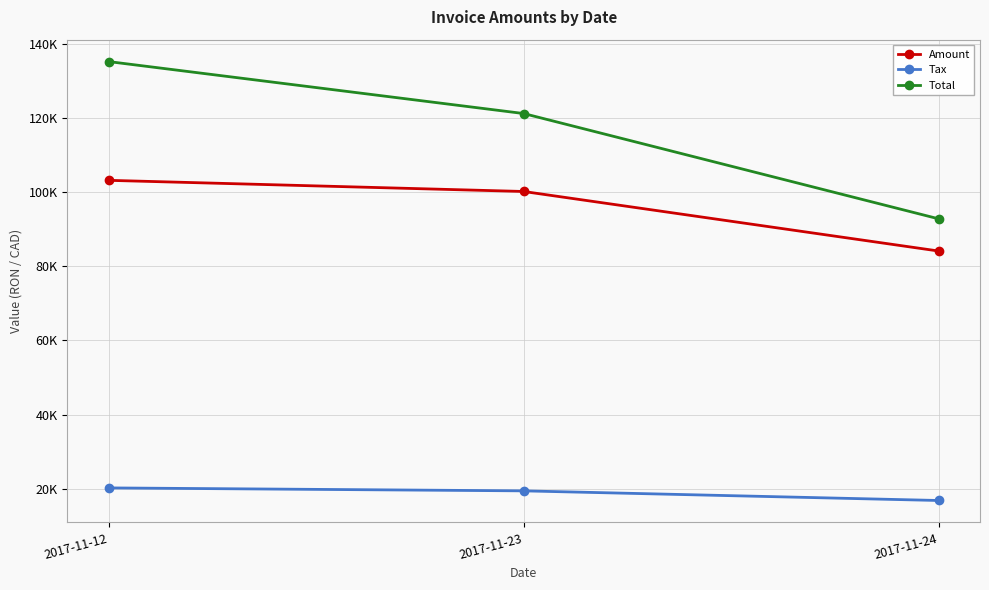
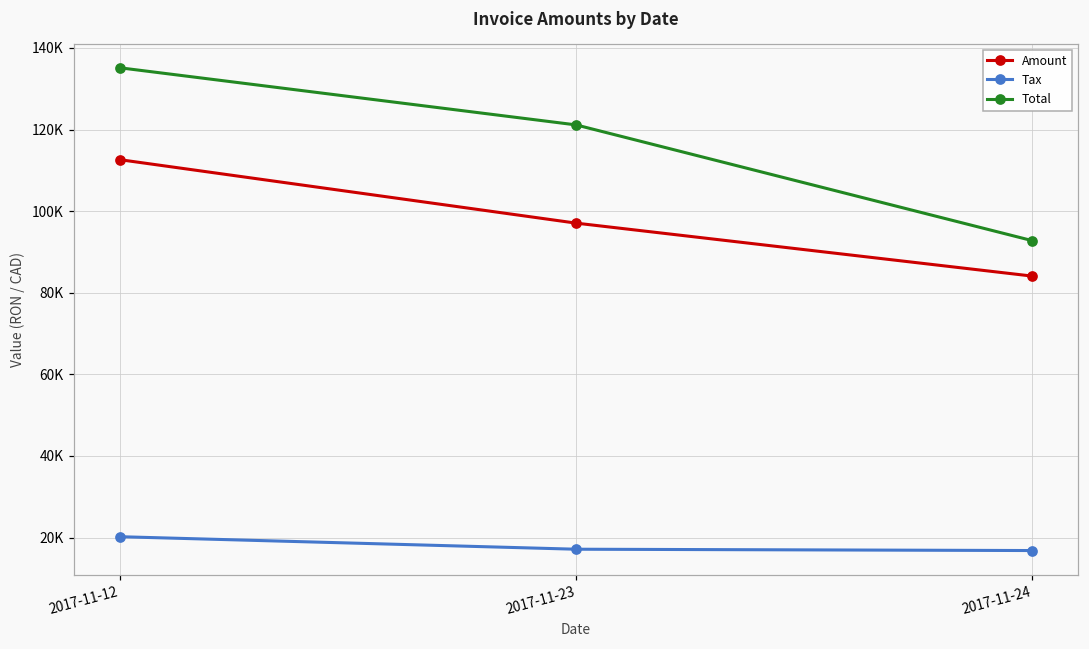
  {
    "Amount": {
-     "2017-11-12": 103000,
-     "2017-11-23": 100000,
+     "2017-11-12": 113000,
+     "2017-11-23": 97000,
      "2017-11-24": 84000
    },
    "Tax": {
      "2017-11-12": 20000,
-     "2017-11-23": 19000,
+     "2017-11-23": 17000,
      "2017-11-24": 17000
    },
    "Total": {
      "2017-11-12": 135000,
      "2017-11-23": 121000,
      "2017-11-24": 93000
    }
  }
